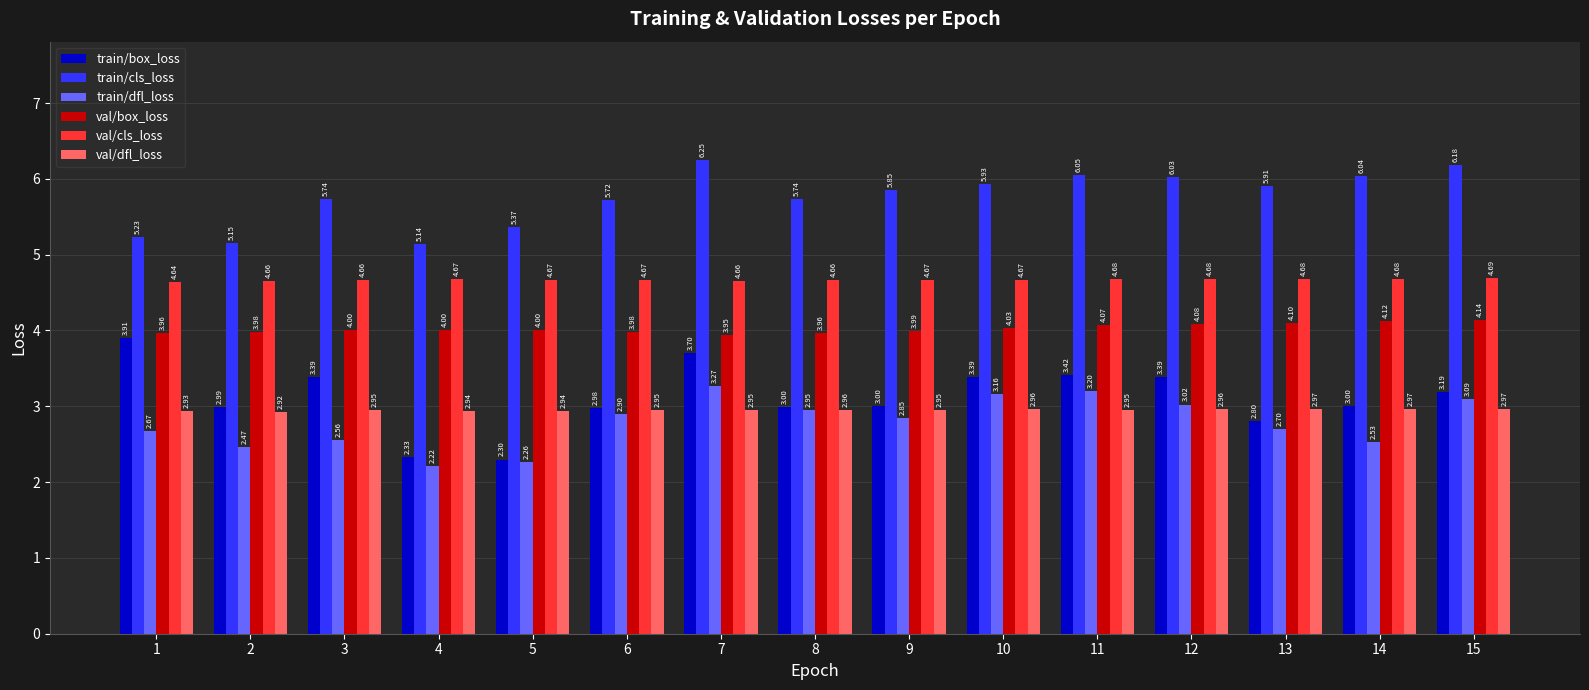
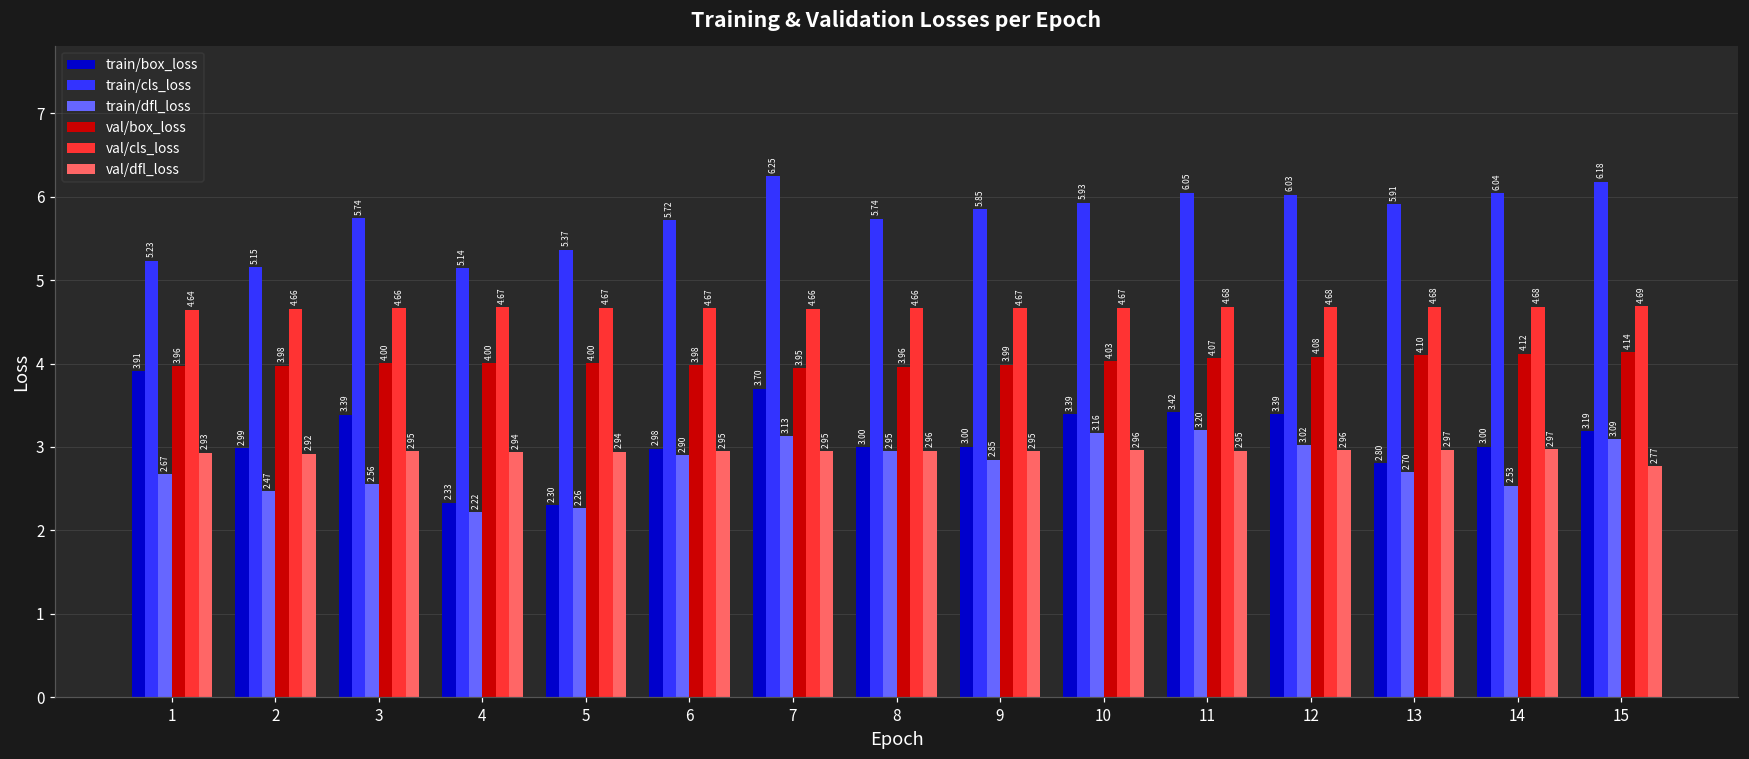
  {
    "train/box_loss": {
      "1": 3.91,
      "2": 2.99,
      "3": 3.39,
      "4": 2.33,
      "5": 2.30,
      "6": 2.98,
      "7": 3.70,
      "8": 3.00,
      "9": 3.00,
      "10": 3.39,
      "11": 3.42,
      "12": 3.39,
      "13": 2.80,
      "14": 3.00,
      "15": 3.19
    },
    "train/cls_loss": {
      "1": 5.23,
      "2": 5.15,
      "3": 5.74,
      "4": 5.14,
      "5": 5.37,
      "6": 5.72,
      "7": 6.25,
      "8": 5.74,
      "9": 5.85,
      "10": 5.93,
      "11": 6.05,
      "12": 6.03,
      "13": 5.91,
      "14": 6.04,
      "15": 6.18
    },
    "train/dfl_loss": {
      "1": 2.67,
      "2": 2.47,
      "3": 2.56,
      "4": 2.22,
      "5": 2.26,
      "6": 2.90,
-     "7": 3.27,
+     "7": 3.13,
      "8": 2.95,
      "9": 2.85,
      "10": 3.16,
      "11": 3.20,
      "12": 3.02,
      "13": 2.70,
      "14": 2.53,
      "15": 3.09
    },
    "val/box_loss": {
      "1": 3.96,
      "2": 3.98,
      "3": 4.00,
      "4": 4.00,
      "5": 4.00,
      "6": 3.98,
      "7": 3.95,
      "8": 3.96,
      "9": 3.99,
      "10": 4.03,
      "11": 4.07,
      "12": 4.08,
      "13": 4.10,
      "14": 4.12,
      "15": 4.14
    },
    "val/cls_loss": {
      "1": 4.64,
      "2": 4.66,
      "3": 4.66,
      "4": 4.67,
      "5": 4.67,
      "6": 4.67,
      "7": 4.66,
      "8": 4.66,
      "9": 4.67,
      "10": 4.67,
      "11": 4.68,
      "12": 4.68,
      "13": 4.68,
      "14": 4.68,
      "15": 4.69
    },
    "val/dfl_loss": {
      "1": 2.93,
      "2": 2.92,
      "3": 2.95,
      "4": 2.94,
      "5": 2.94,
      "6": 2.95,
      "7": 2.95,
      "8": 2.96,
      "9": 2.95,
      "10": 2.96,
      "11": 2.95,
      "12": 2.96,
      "13": 2.97,
      "14": 2.97,
-     "15": 2.97
+     "15": 2.77
    }
  }
